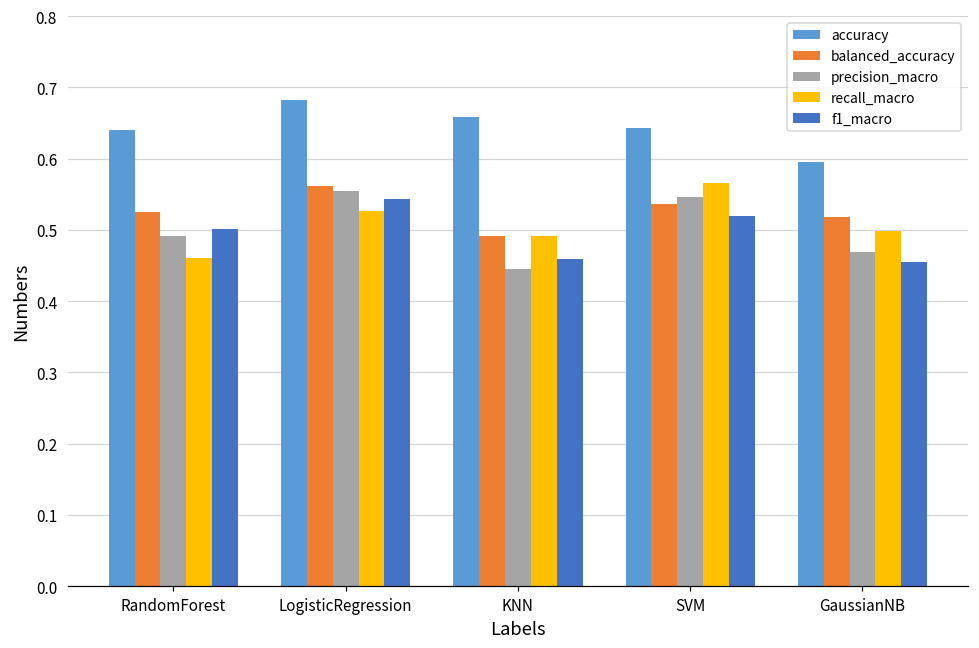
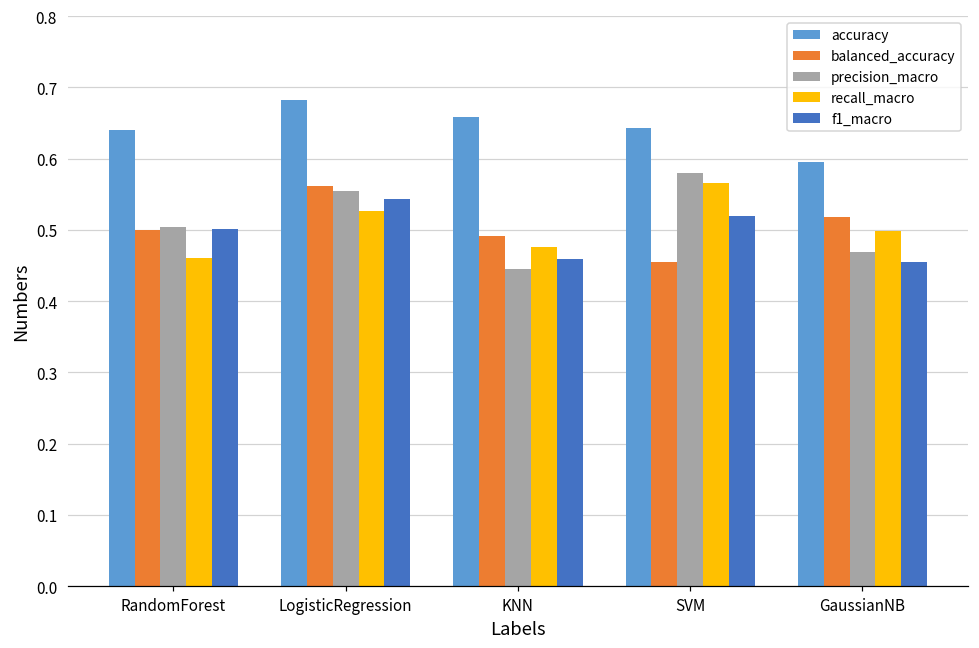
  {
    "balanced_accuracy": {
-     "RandomForest": 0.52,
+     "RandomForest": 0.50,
      "LogisticRegression": 0.56,
      "KNN": 0.49,
-     "SVM": 0.54,
+     "SVM": 0.45,
      "GaussianNB": 0.52
    },
    "precision_macro": {
-     "RandomForest": 0.49,
+     "RandomForest": 0.50,
      "LogisticRegression": 0.55,
      "KNN": 0.45,
-     "SVM": 0.55,
+     "SVM": 0.58,
      "GaussianNB": 0.47
    },
    "recall_macro": {
      "RandomForest": 0.46,
      "LogisticRegression": 0.53,
-     "KNN": 0.49,
+     "KNN": 0.48,
      "SVM": 0.57,
      "GaussianNB": 0.50
    }
  }
